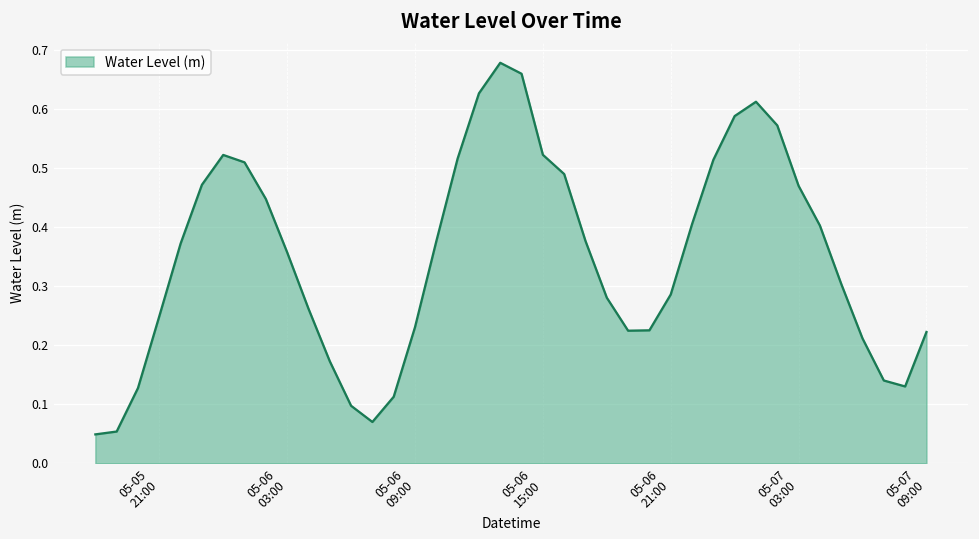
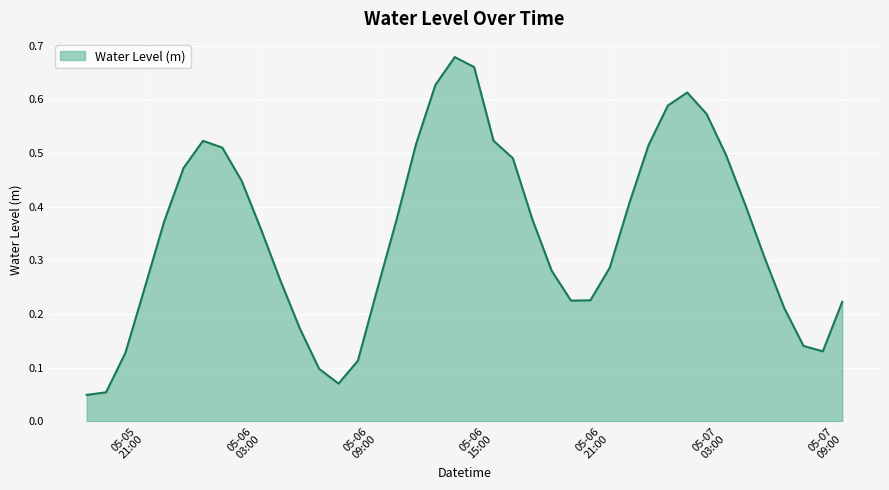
  {
    "05-05 21:00": 0.25,
    "05-06 03:00": 0.36,
-   "05-06 09:00": 0.23,
+   "05-06 09:00": 0.25,
    "05-06 15:00": 0.52,
    "05-06 21:00": 0.29,
-   "05-07 03:00": 0.47,
+   "05-07 03:00": 0.50,
    "05-07 09:00": 0.22
  }
